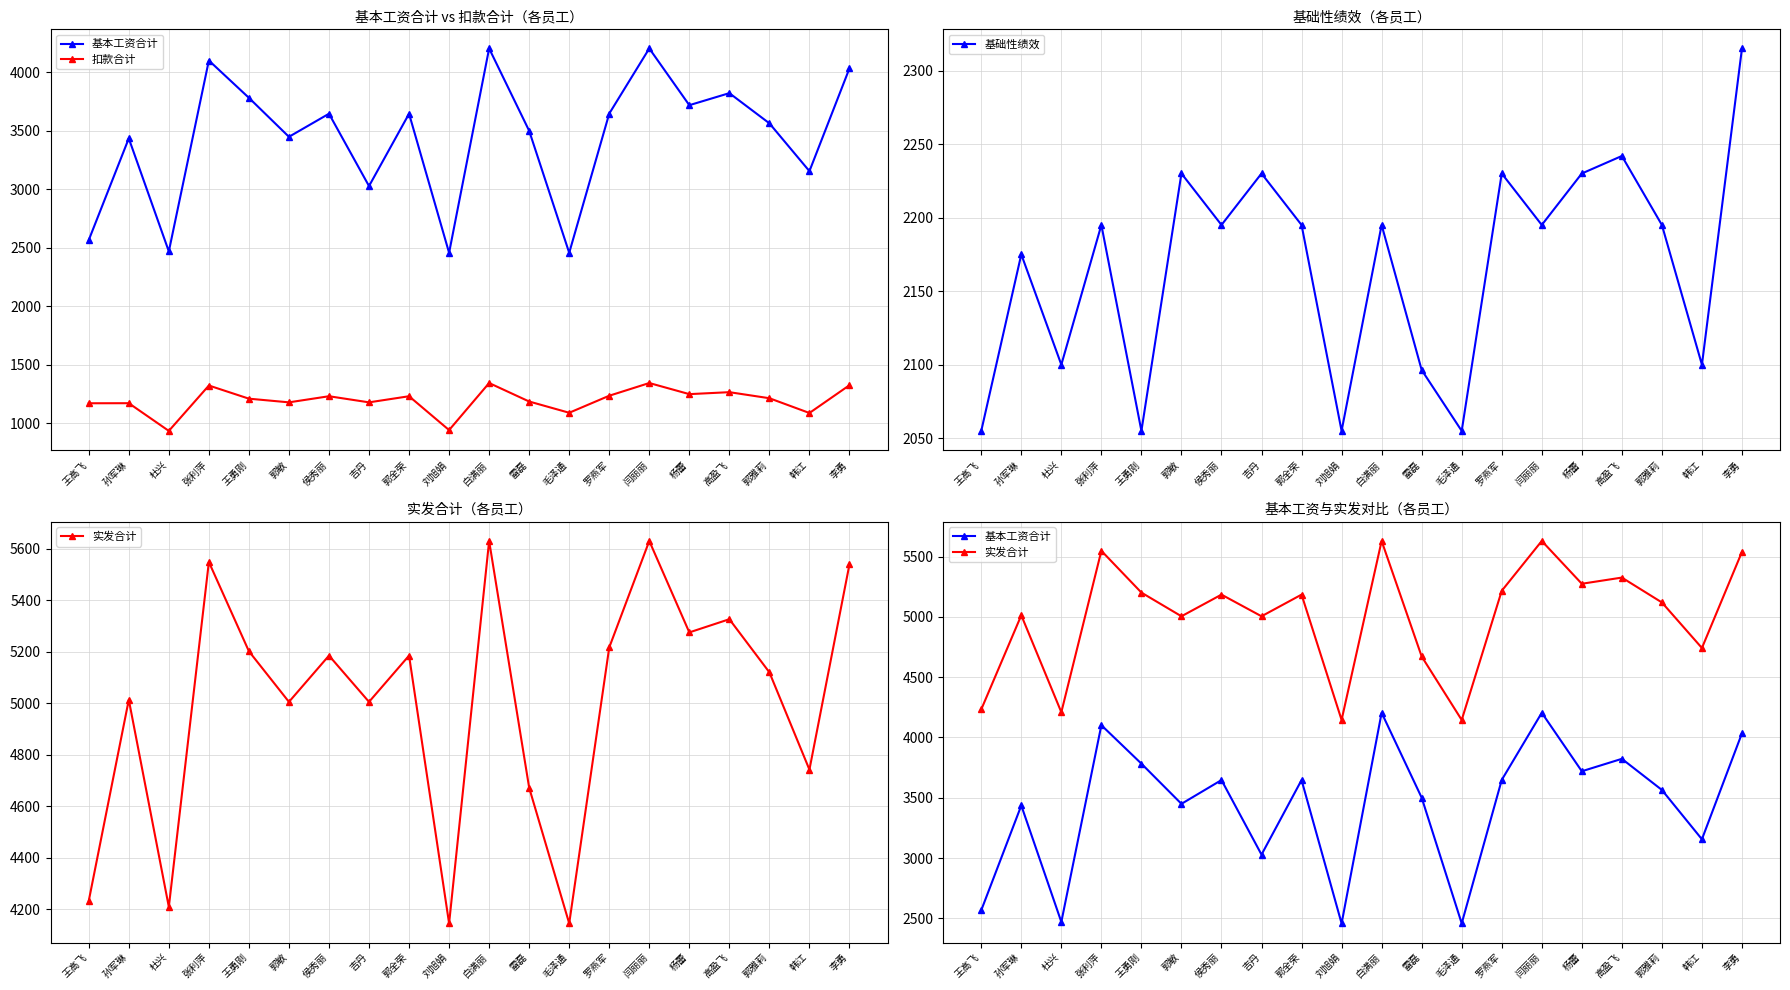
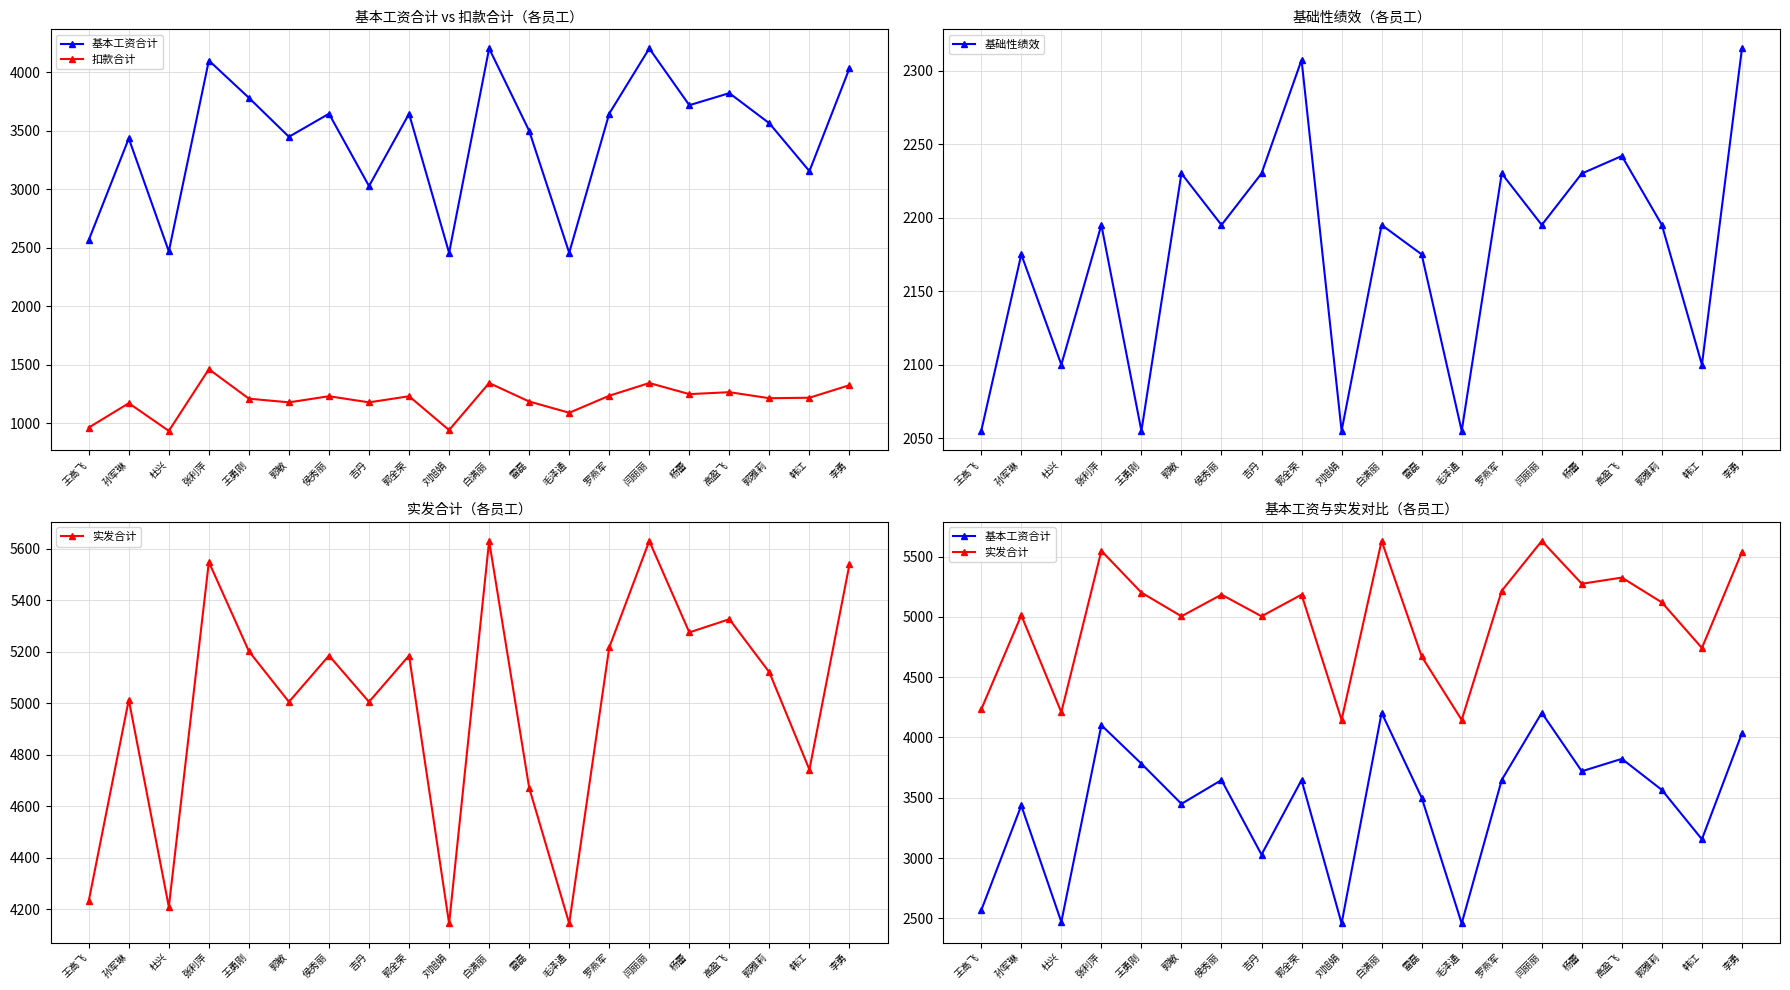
  {
    "基本工资合计 vs 扣款合计（各员工）": {
      "基本工资合计": {
        "王高飞": 2570,
        "孙军琳": 3440,
        "杜兴": 2470,
        "张利萍": 4100,
        "王勇刚": 3780,
        "郭敏": 3450,
        "侯秀丽": 3650,
        "吉丹": 3030,
        "郭全荣": 3650,
        "刘旭娟": 2460,
        "白满丽": 4210,
        "雷磊": 3500,
        "毛泽通": 2460,
        "罗燕军": 3650,
        "闫丽丽": 4210,
        "杨蕾": 3720,
        "高盈飞": 3820,
        "郭雅莉": 3570,
        "韩江": 3160,
        "李勇": 4040
      },
      "扣款合计": {
-       "王高飞": 1170,
+       "王高飞": 960,
        "孙军琳": 1170,
        "杜兴": 940,
-       "张利萍": 1320,
+       "张利萍": 1460,
        "王勇刚": 1210,
        "郭敏": 1180,
        "侯秀丽": 1230,
        "吉丹": 1180,
        "郭全荣": 1230,
        "刘旭娟": 940,
        "白满丽": 1340,
        "雷磊": 1190,
        "毛泽通": 1090,
        "罗燕军": 1240,
        "闫丽丽": 1340,
        "杨蕾": 1250,
        "高盈飞": 1270,
        "郭雅莉": 1210,
-       "韩江": 1090,
+       "韩江": 1220,
        "李勇": 1330
      }
    },
    "基础性绩效（各员工）": {
      "王高飞": 2055,
      "孙军琳": 2175,
      "杜兴": 2100,
      "张利萍": 2195,
      "王勇刚": 2055,
      "郭敏": 2230,
      "侯秀丽": 2195,
      "吉丹": 2230,
-     "郭全荣": 2195,
+     "郭全荣": 2307,
      "刘旭娟": 2055,
      "白满丽": 2195,
-     "雷磊": 2096,
+     "雷磊": 2175,
      "毛泽通": 2055,
      "罗燕军": 2230,
      "闫丽丽": 2195,
      "杨蕾": 2230,
      "高盈飞": 2242,
      "郭雅莉": 2195,
      "韩江": 2100,
      "李勇": 2315
    },
    "实发合计（各员工）": {
      "王高飞": 4230,
      "孙军琳": 5010,
      "杜兴": 4210,
      "张利萍": 5550,
      "王勇刚": 5200,
      "郭敏": 5010,
      "侯秀丽": 5190,
      "吉丹": 5010,
      "郭全荣": 5190,
      "刘旭娟": 4150,
      "白满丽": 5630,
      "雷磊": 4670,
      "毛泽通": 4150,
      "罗燕军": 5220,
      "闫丽丽": 5630,
      "杨蕾": 5280,
      "高盈飞": 5330,
      "郭雅莉": 5120,
      "韩江": 4740,
      "李勇": 5540
    },
    "基本工资与实发对比（各员工）": {
      "基本工资合计": {
        "王高飞": 2570,
        "孙军琳": 3440,
        "杜兴": 2470,
        "张利萍": 4100,
        "王勇刚": 3780,
        "郭敏": 3450,
        "侯秀丽": 3650,
        "吉丹": 3030,
        "郭全荣": 3650,
        "刘旭娟": 2460,
        "白满丽": 4210,
        "雷磊": 3500,
        "毛泽通": 2460,
        "罗燕军": 3650,
        "闫丽丽": 4210,
        "杨蕾": 3720,
        "高盈飞": 3820,
        "郭雅莉": 3570,
        "韩江": 3160,
        "李勇": 4040
      },
      "实发合计": {
        "王高飞": 4230,
        "孙军琳": 5010,
        "杜兴": 4210,
        "张利萍": 5550,
        "王勇刚": 5200,
        "郭敏": 5010,
        "侯秀丽": 5190,
        "吉丹": 5010,
        "郭全荣": 5190,
        "刘旭娟": 4150,
        "白满丽": 5630,
        "雷磊": 4670,
        "毛泽通": 4150,
        "罗燕军": 5220,
        "闫丽丽": 5630,
        "杨蕾": 5280,
        "高盈飞": 5330,
        "郭雅莉": 5120,
        "韩江": 4740,
        "李勇": 5540
      }
    }
  }
